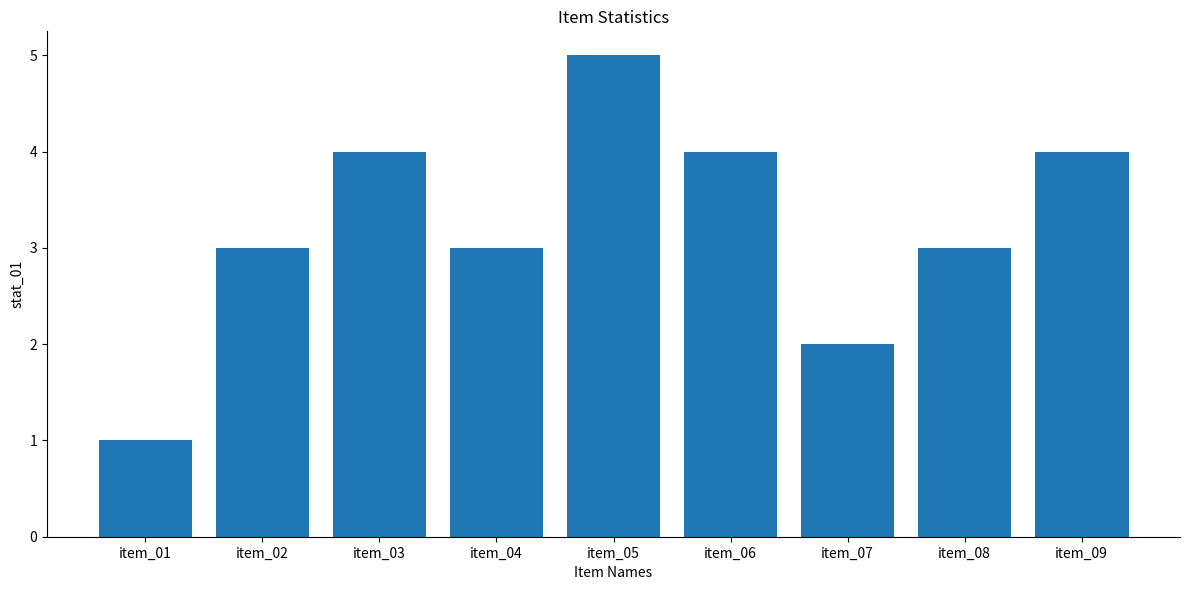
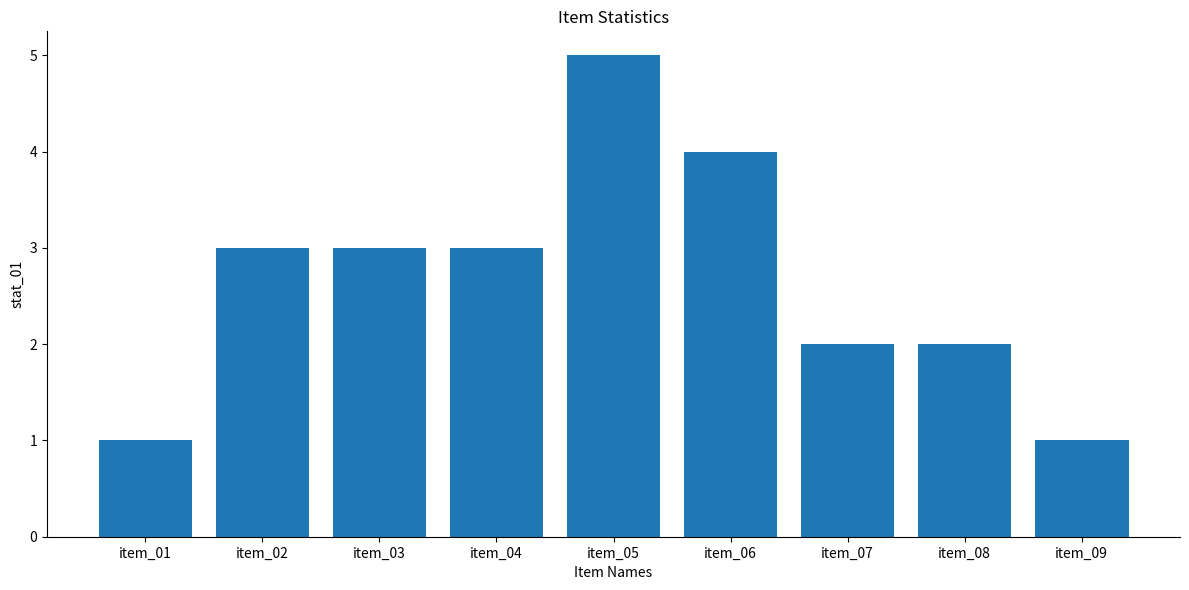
  {
    "item_01": 1,
    "item_02": 3,
-   "item_03": 4,
+   "item_03": 3,
    "item_04": 3,
    "item_05": 5,
    "item_06": 4,
    "item_07": 2,
-   "item_08": 3,
-   "item_09": 4
+   "item_08": 2,
+   "item_09": 1
  }
